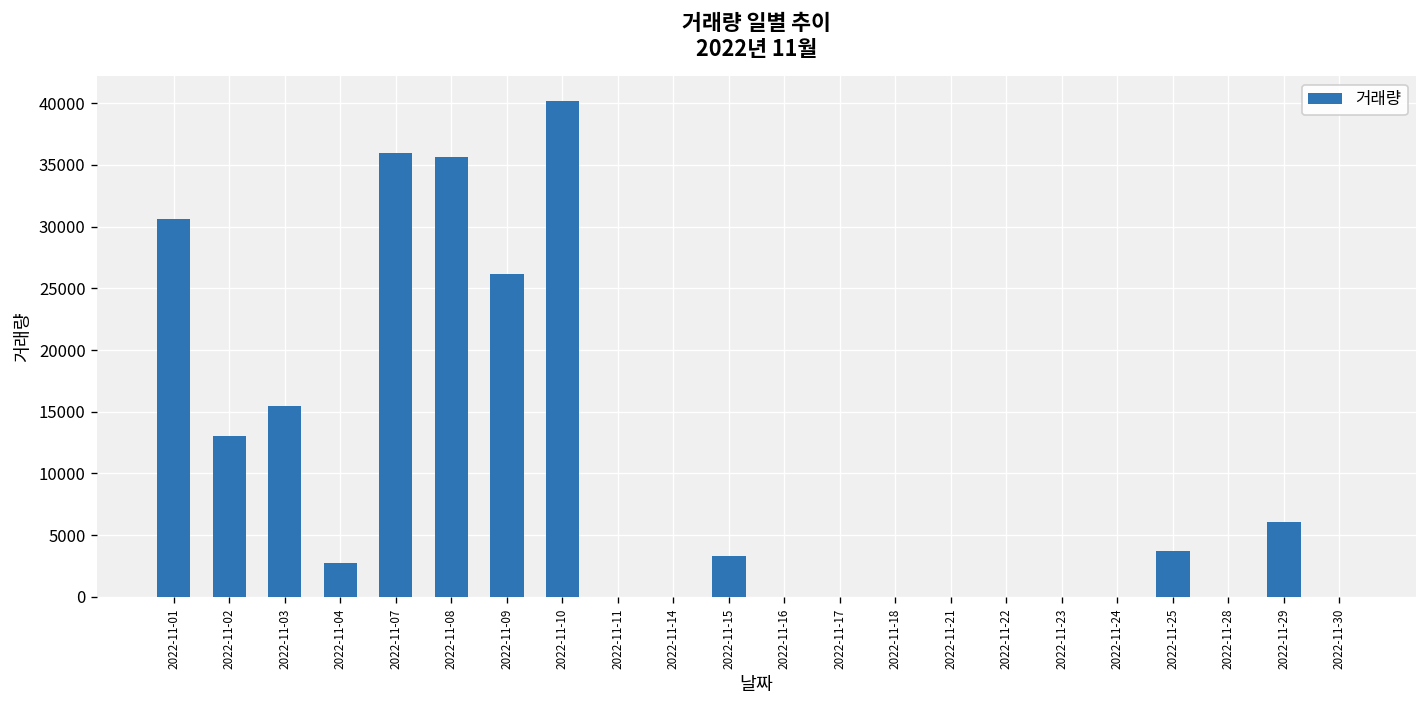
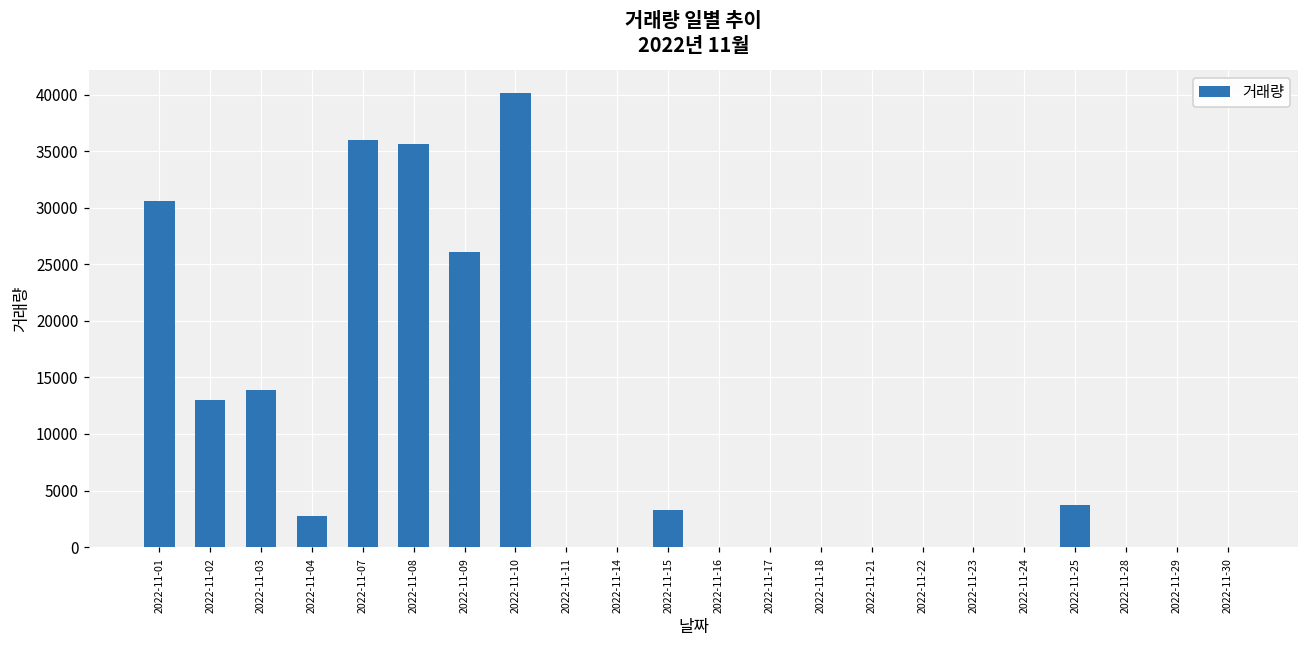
  {
    "2022-11-01": 30600,
    "2022-11-02": 13000,
-   "2022-11-03": 15500,
+   "2022-11-03": 13900,
    "2022-11-04": 2800,
    "2022-11-07": 36000,
    "2022-11-08": 35600,
    "2022-11-09": 26100,
    "2022-11-10": 40200,
    "2022-11-11": 0,
    "2022-11-14": 0,
    "2022-11-15": 3300,
    "2022-11-16": 0,
    "2022-11-17": 0,
    "2022-11-18": 0,
    "2022-11-21": 0,
    "2022-11-22": 0,
    "2022-11-23": 0,
    "2022-11-24": 0,
    "2022-11-25": 3700,
    "2022-11-28": 0,
-   "2022-11-29": 6100,
+   "2022-11-29": 0,
    "2022-11-30": 0
  }
